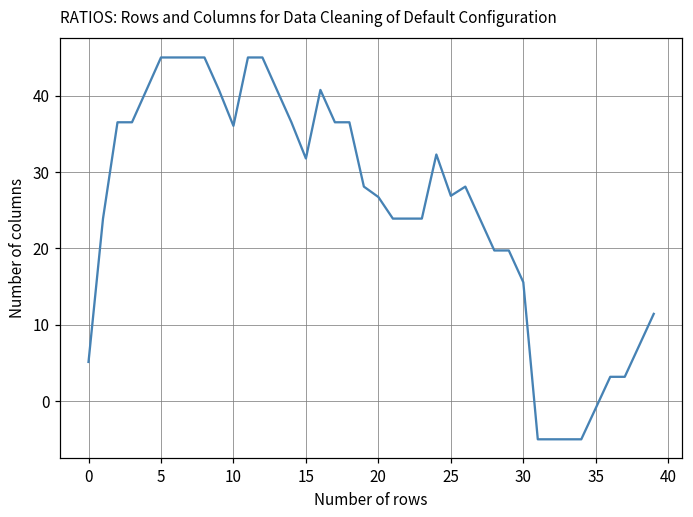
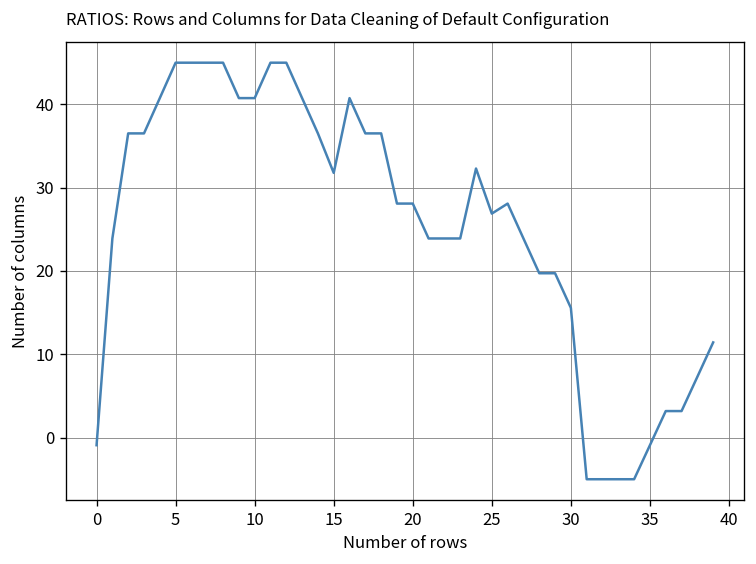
  {
-   "0": 5,
+   "0": -1,
    "5": 45,
-   "10": 36,
+   "10": 41,
    "15": 32,
-   "20": 27,
+   "20": 28,
    "25": 27,
    "30": 16,
    "35": -1
  }
